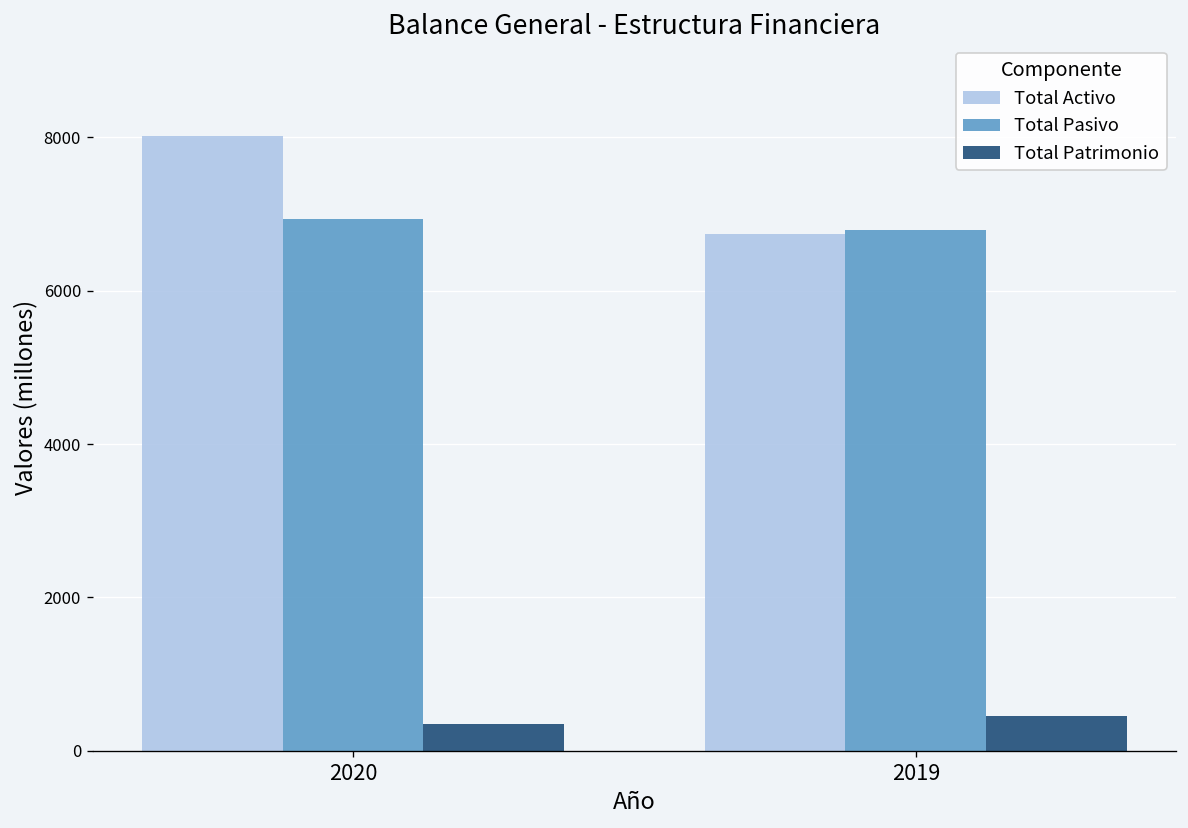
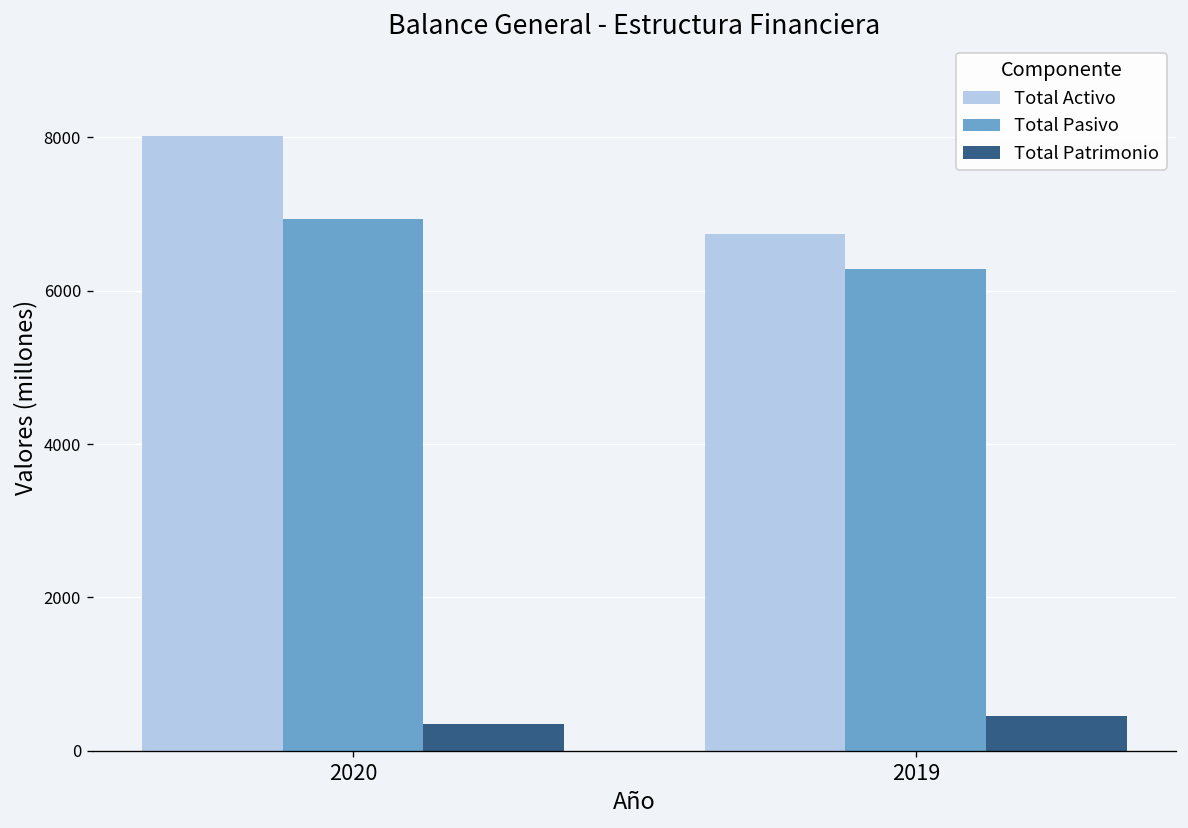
  {
    "Total Activo": {
      "2020": 8000,
      "2019": 6700
    },
    "Total Pasivo": {
      "2020": 6900,
-     "2019": 6800
+     "2019": 6300
    },
    "Total Patrimonio": {
      "2020": 400,
      "2019": 500
    }
  }
